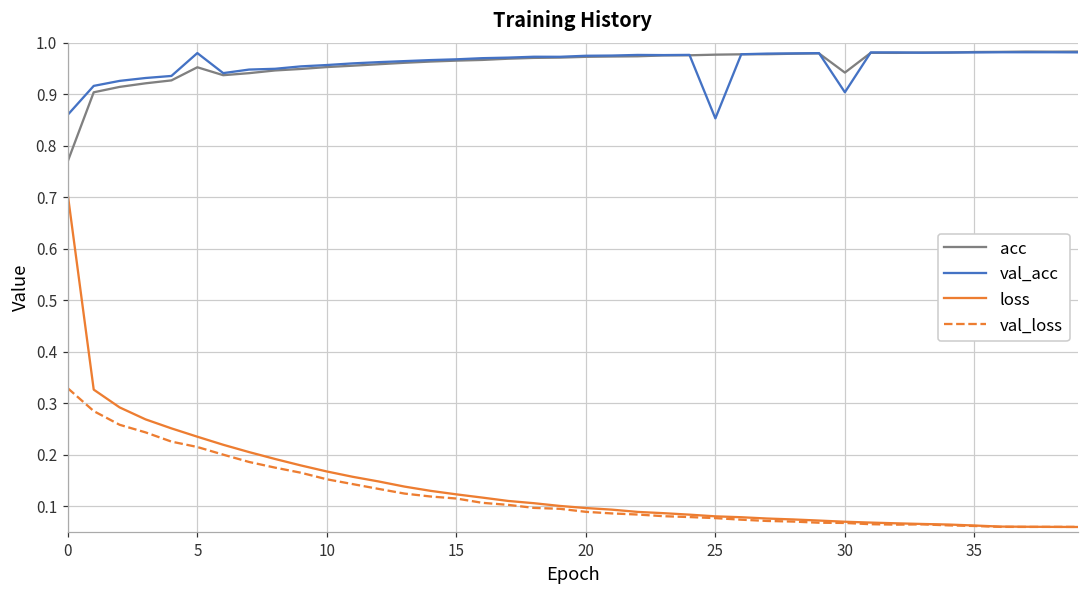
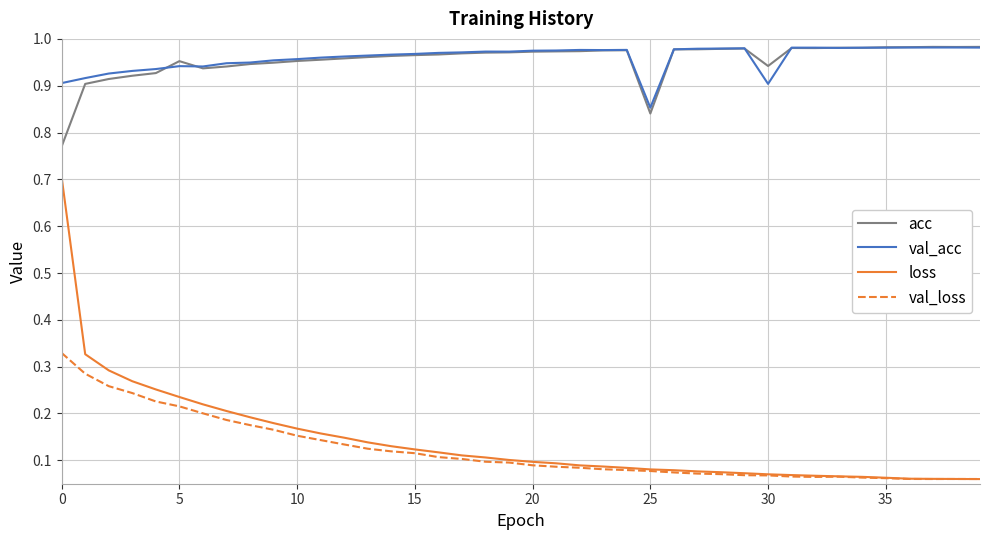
  {
    "acc": {
      "0": 0.77,
      "5": 0.95,
-     "25": 0.98,
+     "25": 0.84,
      "30": 0.94
    },
    "val_acc": {
-     "0": 0.86,
-     "5": 0.98,
+     "0": 0.91,
+     "5": 0.94,
      "25": 0.85,
      "30": 0.90
    }
  }
